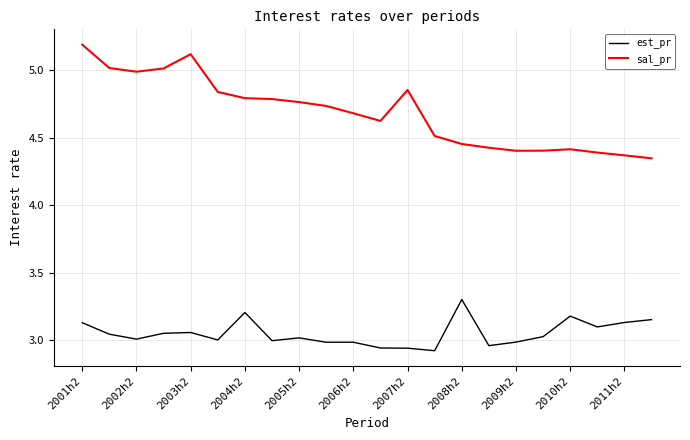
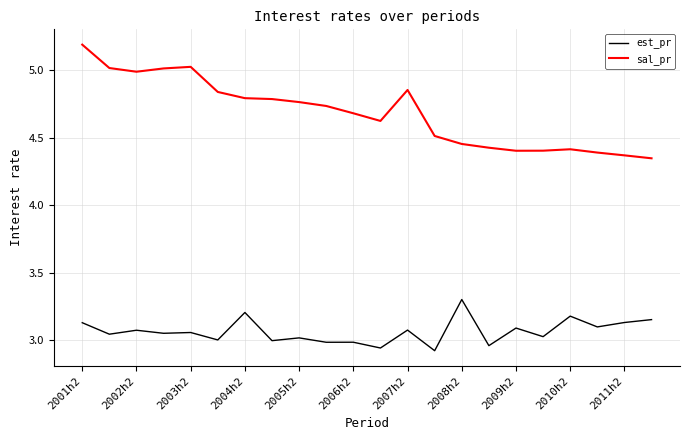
  {
    "est_pr": {
      "2001h2": 3.13,
-     "2002h2": 3.01,
+     "2002h2": 3.07,
      "2003h2": 3.06,
      "2004h2": 3.21,
      "2005h2": 3.02,
      "2006h2": 2.98,
-     "2007h2": 2.94,
+     "2007h2": 3.07,
      "2008h2": 3.30,
-     "2009h2": 2.99,
+     "2009h2": 3.09,
      "2010h2": 3.18,
      "2011h2": 3.13
    },
    "sal_pr": {
      "2001h2": 5.19,
      "2002h2": 4.99,
-     "2003h2": 5.12,
+     "2003h2": 5.02,
      "2004h2": 4.79,
      "2005h2": 4.76,
      "2006h2": 4.68,
      "2007h2": 4.85,
      "2008h2": 4.45,
      "2009h2": 4.40,
      "2010h2": 4.41,
      "2011h2": 4.37
    }
  }
